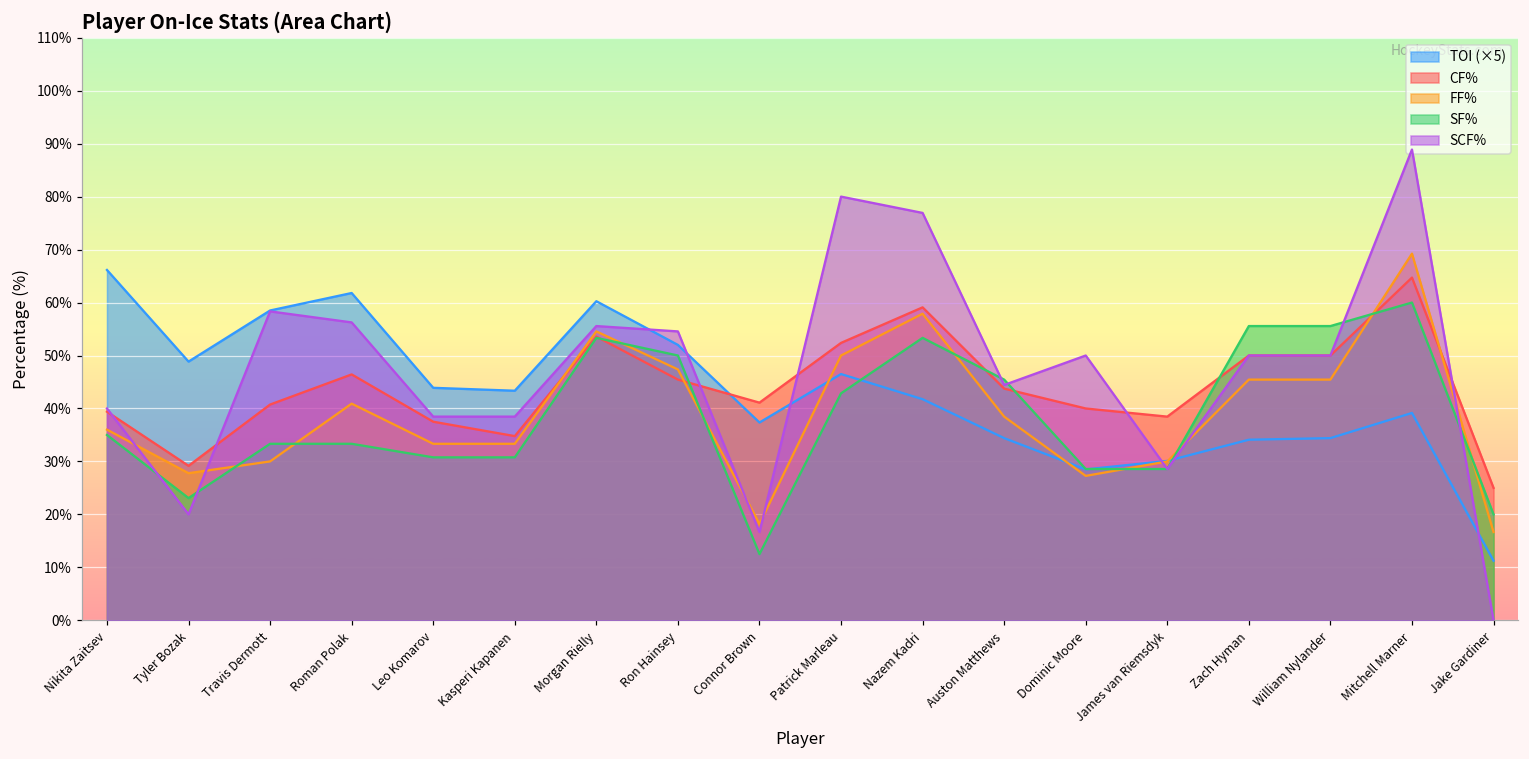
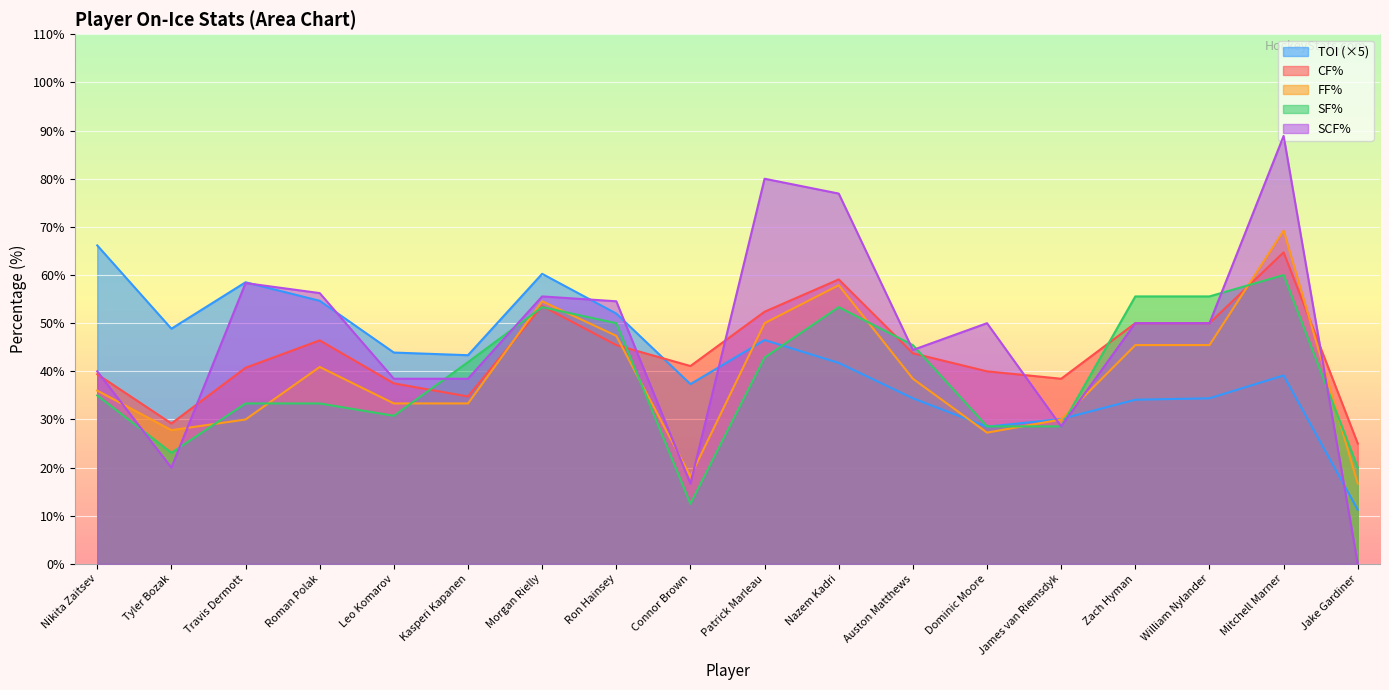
  {
    "TOI (×5)": {
      "Nikita Zaitsev": "66%",
      "Tyler Bozak": "49%",
-     "Roman Polak": "62%",
+     "Roman Polak": "55%",
      "Leo Komarov": "44%",
      "Kasperi Kapanen": "43%",
      "Morgan Rielly": "60%",
      "Ron Hainsey": "52%",
      "Connor Brown": "37%",
      "Patrick Marleau": "47%",
      "Nazem Kadri": "42%",
      "Auston Matthews": "34%",
      "Zach Hyman": "34%",
      "William Nylander": "34%",
      "Mitchell Marner": "39%",
      "Jake Gardiner": "11%"
    },
    "CF%": {
      "Nikita Zaitsev": "39%",
      "Tyler Bozak": "29%",
      "Travis Dermott": "41%",
      "Roman Polak": "46%",
      "Leo Komarov": "38%",
      "Kasperi Kapanen": "35%",
      "Ron Hainsey": "45%",
      "Connor Brown": "41%",
      "Patrick Marleau": "52%",
      "Nazem Kadri": "59%",
      "Auston Matthews": "44%",
      "Dominic Moore": "40%",
      "James van Riemsdyk": "38%",
      "Mitchell Marner": "65%",
      "Jake Gardiner": "25%"
    },
    "FF%": {
      "Nikita Zaitsev": "36%",
      "Tyler Bozak": "28%",
      "Travis Dermott": "30%",
      "Roman Polak": "41%",
      "Leo Komarov": "33%",
      "Kasperi Kapanen": "33%",
      "Morgan Rielly": "55%",
      "Ron Hainsey": "47%",
      "Connor Brown": "18%",
      "Patrick Marleau": "50%",
      "Nazem Kadri": "58%",
      "Auston Matthews": "38%",
      "Dominic Moore": "27%",
      "Zach Hyman": "45%",
      "William Nylander": "45%",
      "Mitchell Marner": "69%",
      "Jake Gardiner": "17%"
    },
    "SF%": {
      "Nikita Zaitsev": "35%",
      "Tyler Bozak": "23%",
      "Travis Dermott": "33%",
      "Roman Polak": "33%",
      "Leo Komarov": "31%",
-     "Kasperi Kapanen": "31%",
+     "Kasperi Kapanen": "42%",
      "Ron Hainsey": "50%",
      "Connor Brown": "13%",
      "Patrick Marleau": "43%",
      "Nazem Kadri": "53%",
      "Auston Matthews": "45%",
      "Zach Hyman": "56%",
      "William Nylander": "56%",
      "Mitchell Marner": "60%",
      "Jake Gardiner": "20%"
    },
    "SCF%": {
      "Nikita Zaitsev": "40%",
      "Tyler Bozak": "20%",
      "Roman Polak": "56%",
      "Leo Komarov": "38%",
      "Kasperi Kapanen": "38%",
      "Morgan Rielly": "56%",
      "Ron Hainsey": "55%",
      "Connor Brown": "17%",
      "Patrick Marleau": "80%",
      "Nazem Kadri": "77%",
      "Auston Matthews": "44%",
      "Dominic Moore": "50%",
      "Jake Gardiner": "0%"
    }
  }
